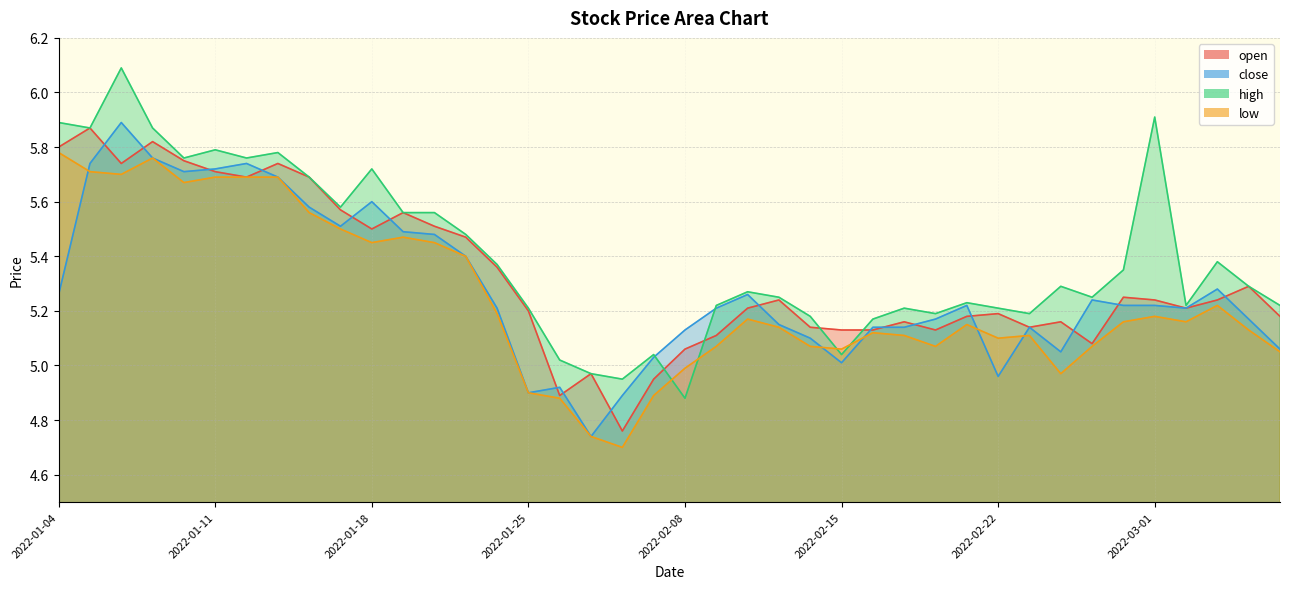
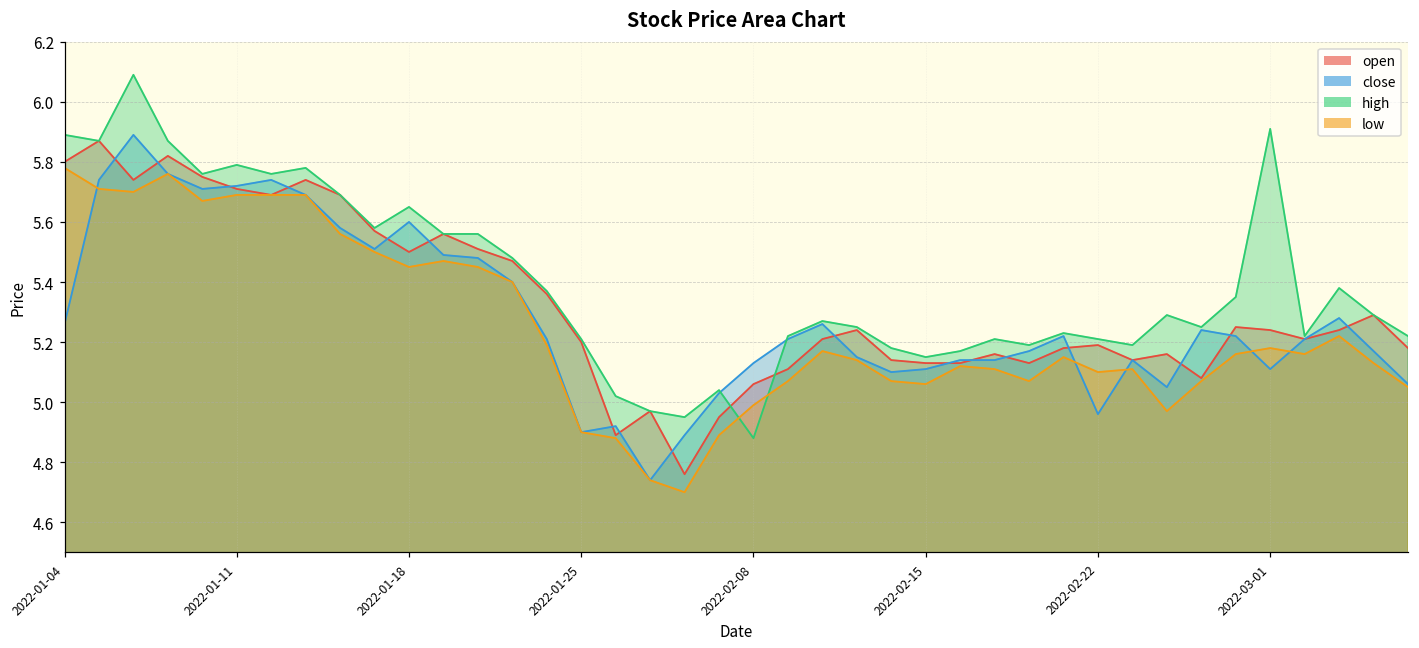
  {
    "close": {
      "2022-01-04": 5.26,
      "2022-01-11": 5.72,
      "2022-01-18": 5.60,
      "2022-02-08": 5.13,
-     "2022-02-15": 5.01,
+     "2022-02-15": 5.11,
      "2022-02-22": 4.96,
-     "2022-03-01": 5.22
+     "2022-03-01": 5.11
    },
    "high": {
      "2022-01-04": 5.89,
      "2022-01-11": 5.79,
-     "2022-01-18": 5.72,
+     "2022-01-18": 5.65,
      "2022-01-25": 5.21,
      "2022-02-08": 4.88,
-     "2022-02-15": 5.04,
+     "2022-02-15": 5.15,
      "2022-02-22": 5.21,
      "2022-03-01": 5.91
    }
  }
